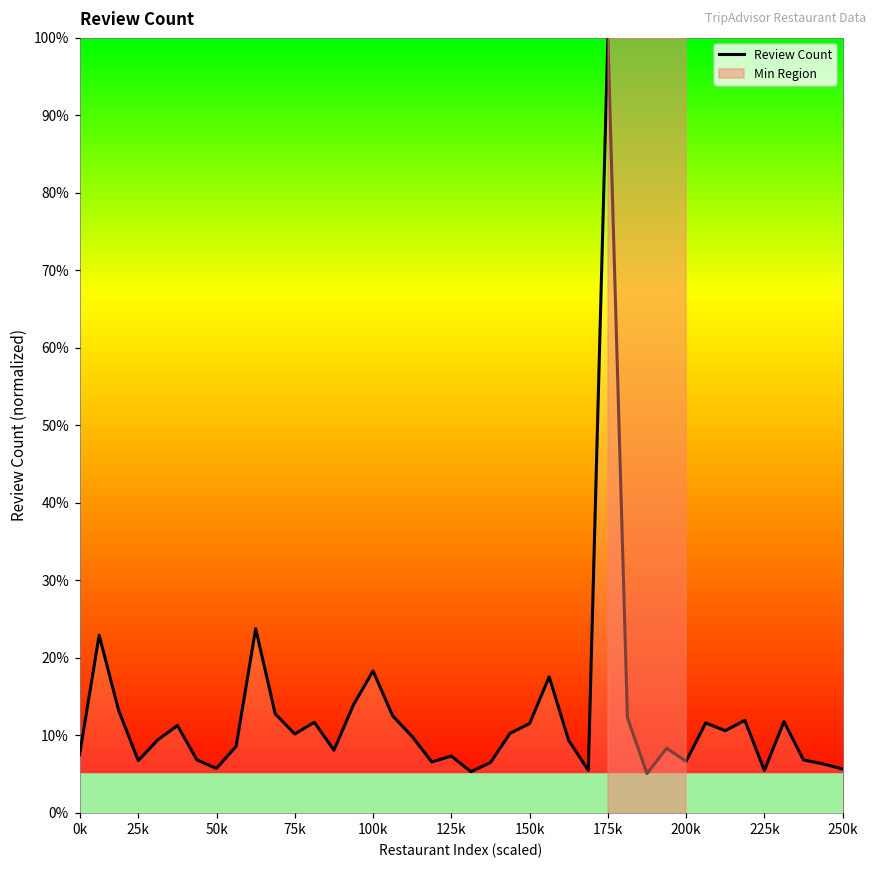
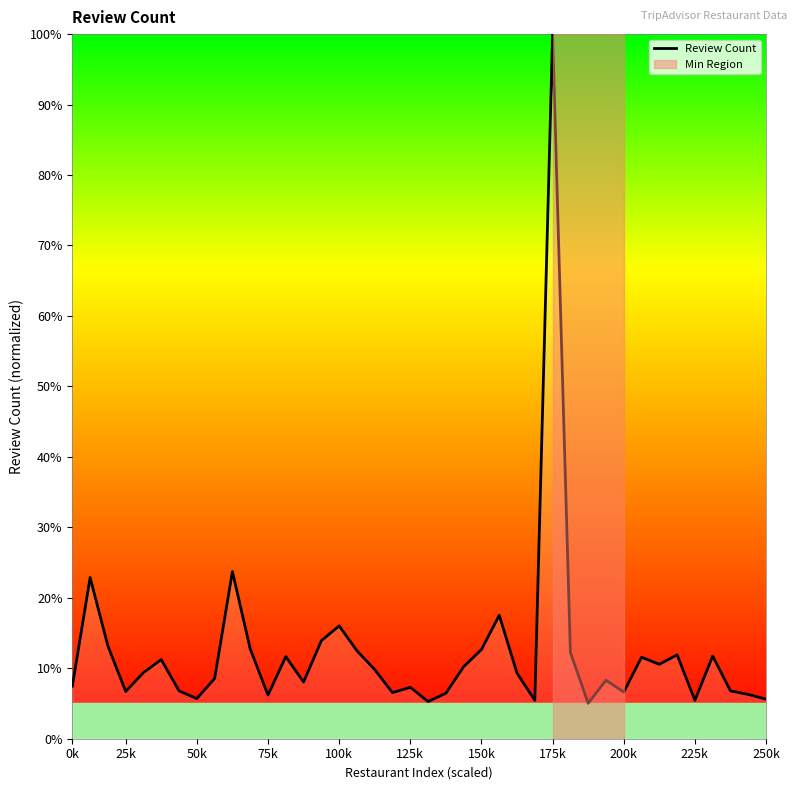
  {
    "0k": "7%",
    "25k": "7%",
    "50k": "6%",
-   "75k": "10%",
-   "100k": "18%",
+   "75k": "6%",
+   "100k": "16%",
    "125k": "7%",
-   "150k": "11%",
+   "150k": "13%",
    "225k": "5%",
    "250k": "6%"
  }
